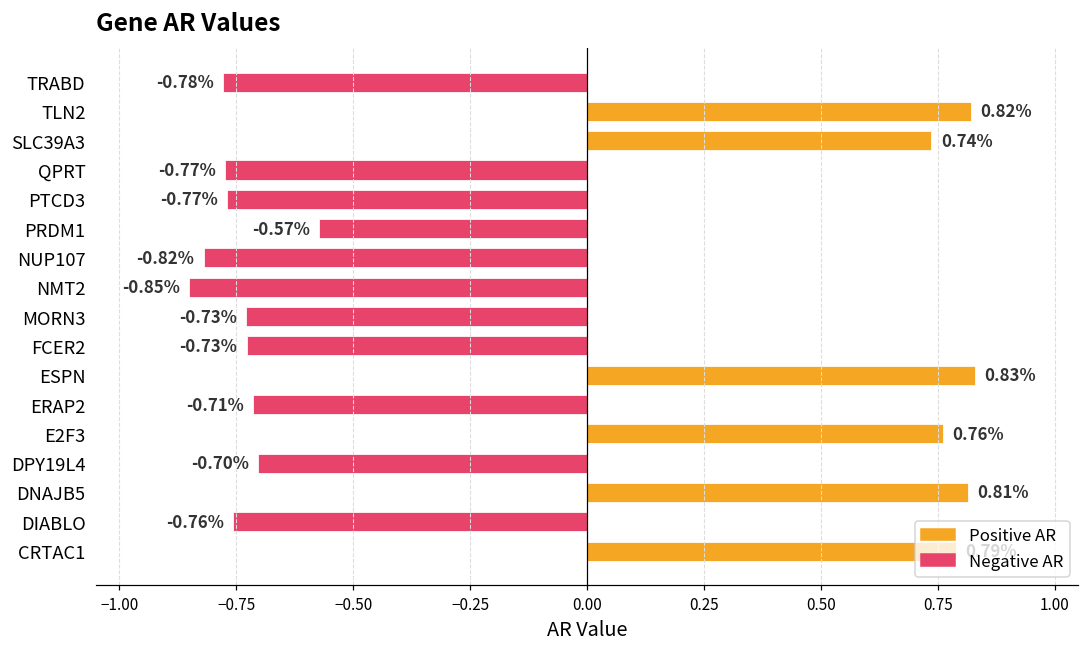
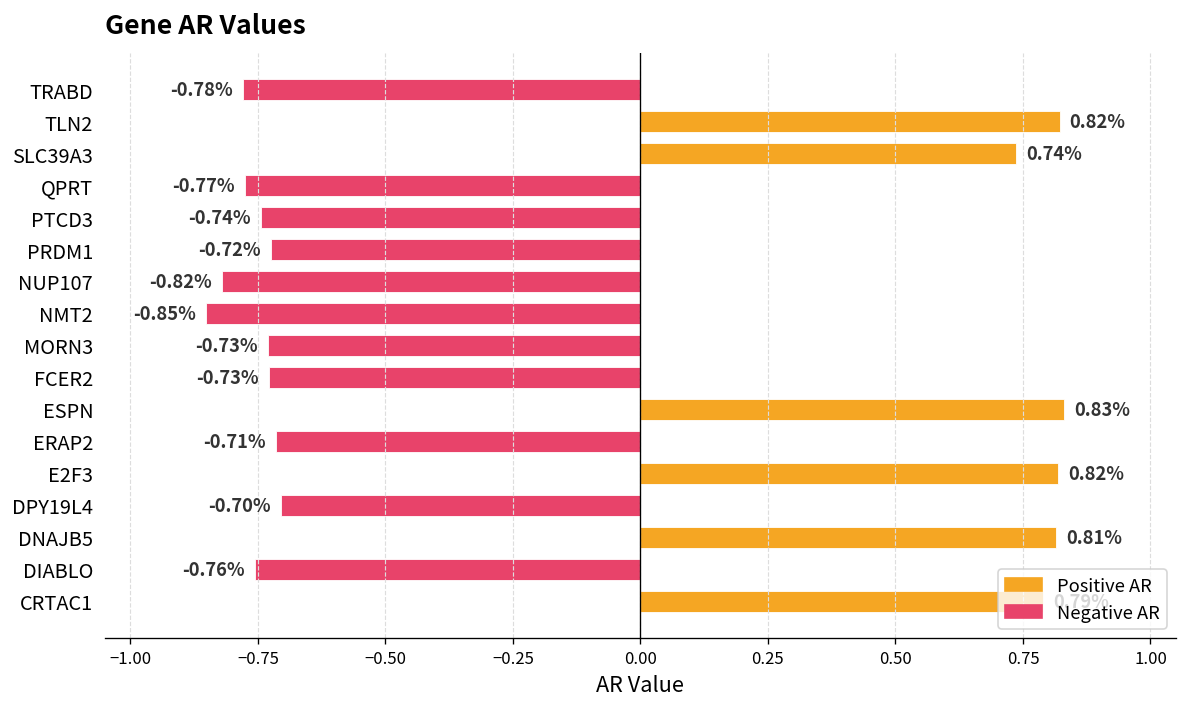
  {
    "TRABD": "-0.78%",
    "TLN2": "0.82%",
    "SLC39A3": "0.74%",
    "QPRT": "-0.77%",
-   "PTCD3": "-0.77%",
-   "PRDM1": "-0.57%",
+   "PTCD3": "-0.74%",
+   "PRDM1": "-0.72%",
    "NUP107": "-0.82%",
    "NMT2": "-0.85%",
    "MORN3": "-0.73%",
    "FCER2": "-0.73%",
    "ESPN": "0.83%",
    "ERAP2": "-0.71%",
-   "E2F3": "0.76%",
+   "E2F3": "0.82%",
    "DPY19L4": "-0.70%",
    "DNAJB5": "0.81%",
    "DIABLO": "-0.76%"
  }
